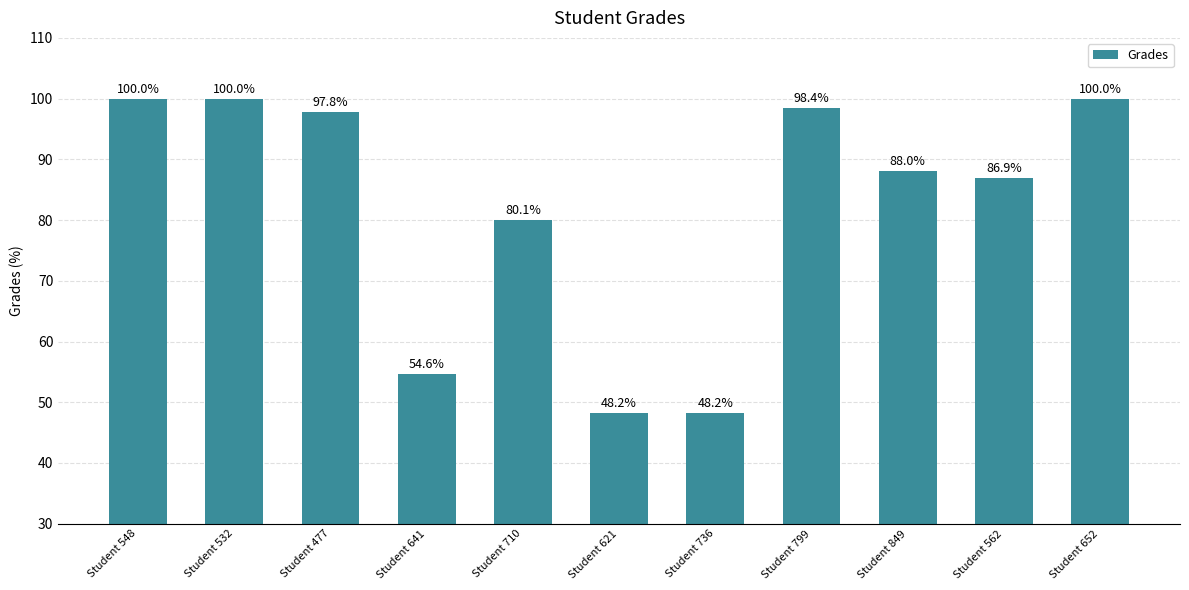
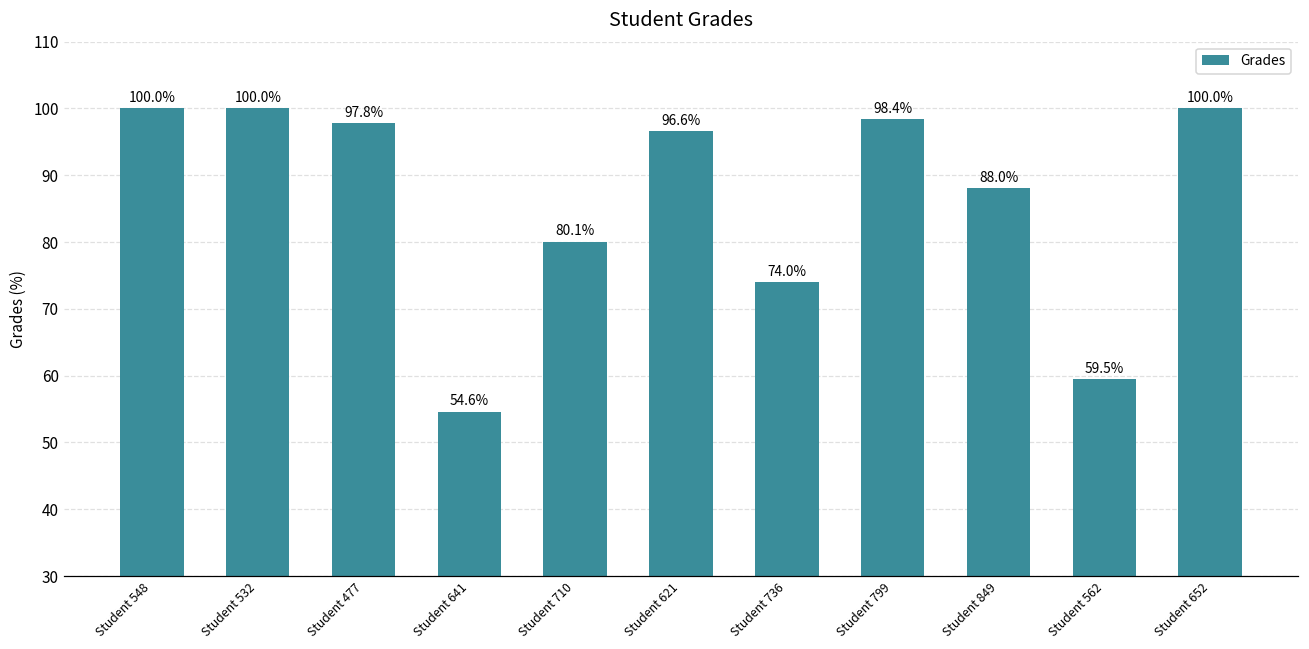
  {
    "Student 548": "100.0%",
    "Student 532": "100.0%",
    "Student 477": "97.8%",
    "Student 641": "54.6%",
    "Student 710": "80.1%",
-   "Student 621": "48.2%",
-   "Student 736": "48.2%",
+   "Student 621": "96.6%",
+   "Student 736": "74.0%",
    "Student 799": "98.4%",
    "Student 849": "88.0%",
-   "Student 562": "86.9%",
+   "Student 562": "59.5%",
    "Student 652": "100.0%"
  }
